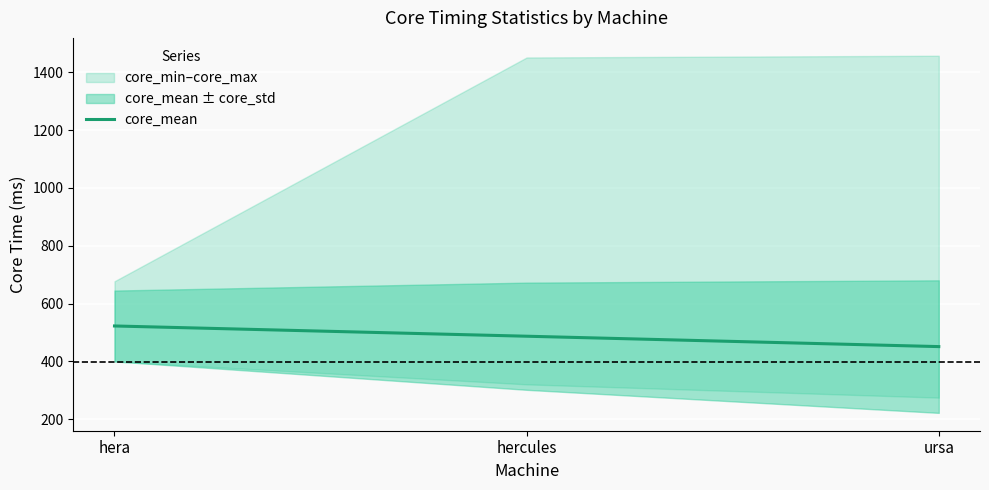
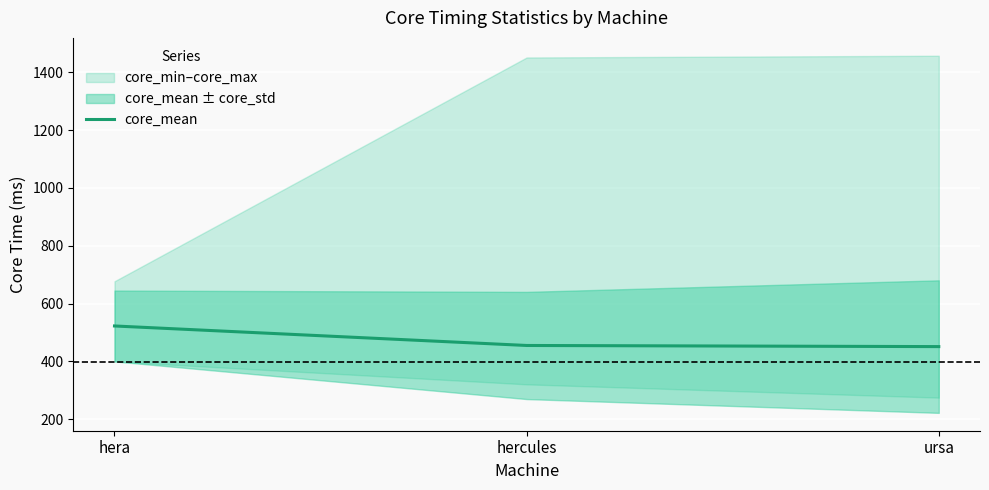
  {
    "core_mean": {
      "hera": 520,
-     "hercules": 490,
+     "hercules": 450,
      "ursa": 450
    }
  }
